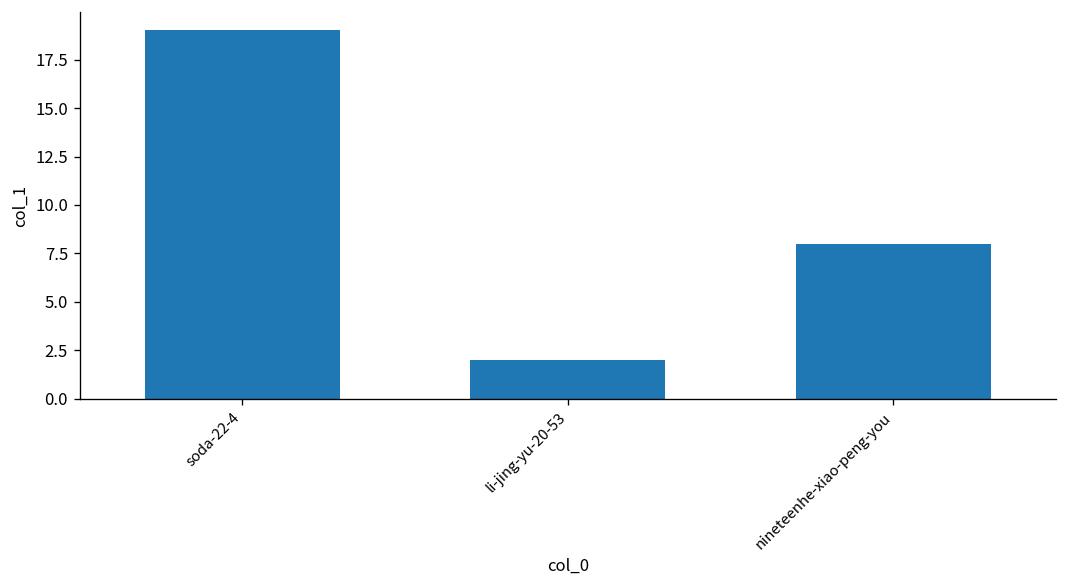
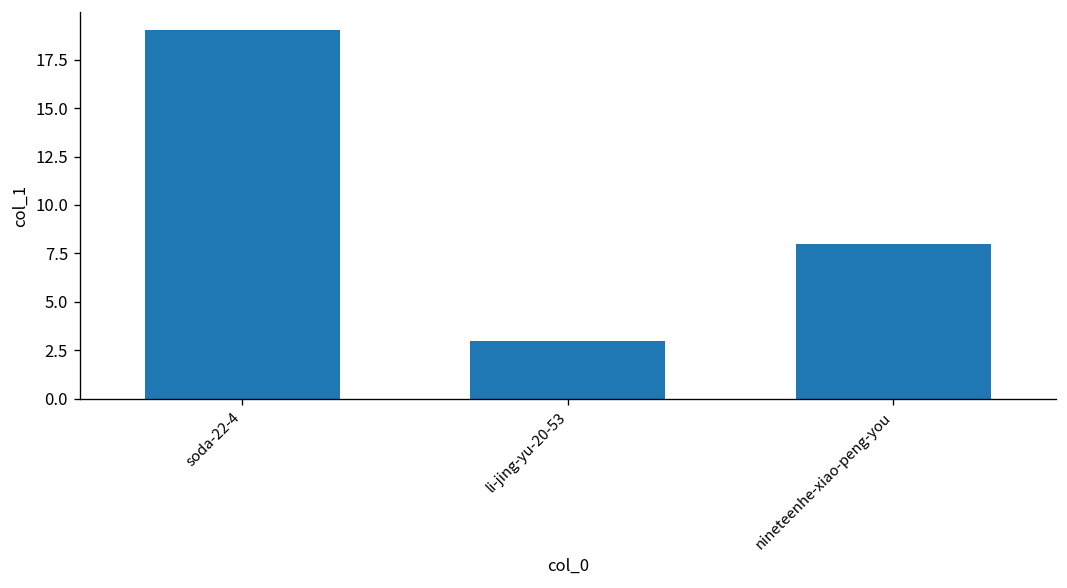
  {
    "soda-22-4": 19,
-   "li-jing-yu-20-53": 2,
+   "li-jing-yu-20-53": 3,
    "nineteenhe-xiao-peng-you": 8
  }
